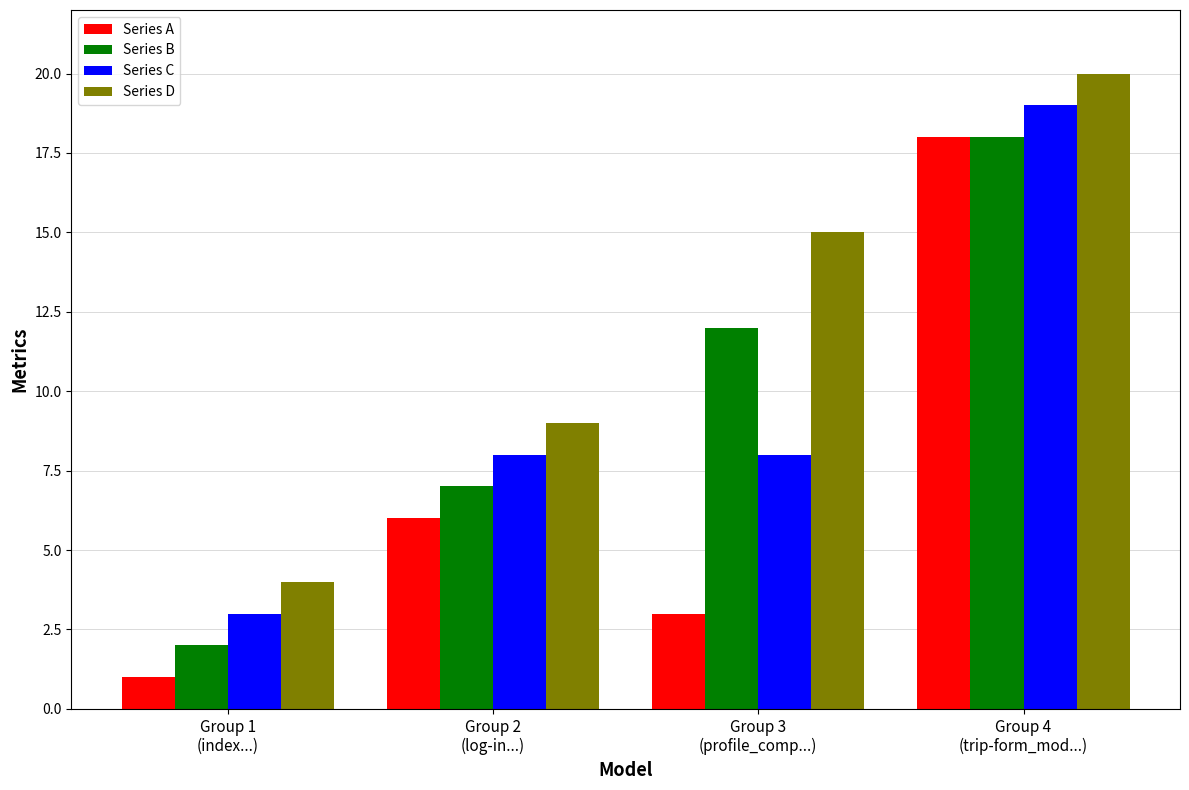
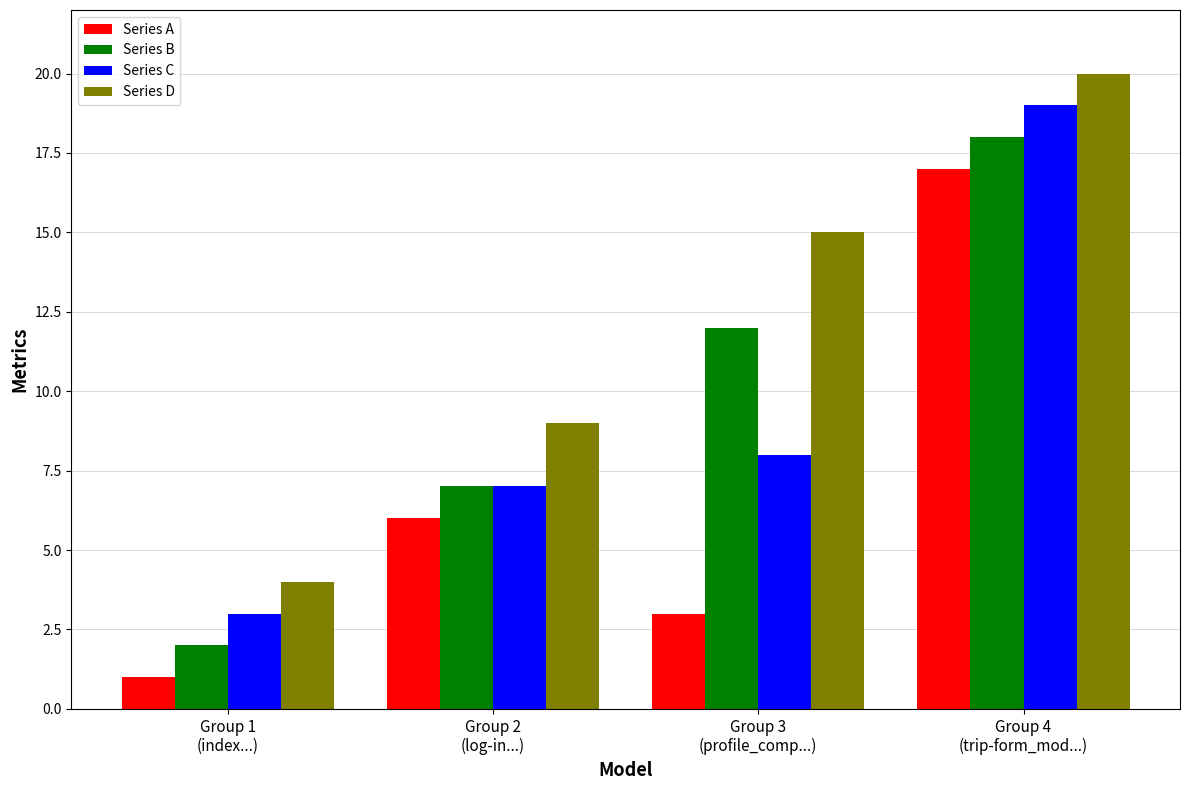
  {
    "Series A": {
      "Group 1 (index...)": 1,
      "Group 2 (log-in...)": 6,
      "Group 3 (profile_comp...)": 3,
-     "Group 4 (trip-form_mod...)": 18
+     "Group 4 (trip-form_mod...)": 17
    },
    "Series B": {
      "Group 1 (index...)": 2,
      "Group 2 (log-in...)": 7,
      "Group 3 (profile_comp...)": 12,
      "Group 4 (trip-form_mod...)": 18
    },
    "Series C": {
      "Group 1 (index...)": 3,
-     "Group 2 (log-in...)": 8,
+     "Group 2 (log-in...)": 7,
      "Group 3 (profile_comp...)": 8,
      "Group 4 (trip-form_mod...)": 19
    },
    "Series D": {
      "Group 1 (index...)": 4,
      "Group 2 (log-in...)": 9,
      "Group 3 (profile_comp...)": 15,
      "Group 4 (trip-form_mod...)": 20
    }
  }
